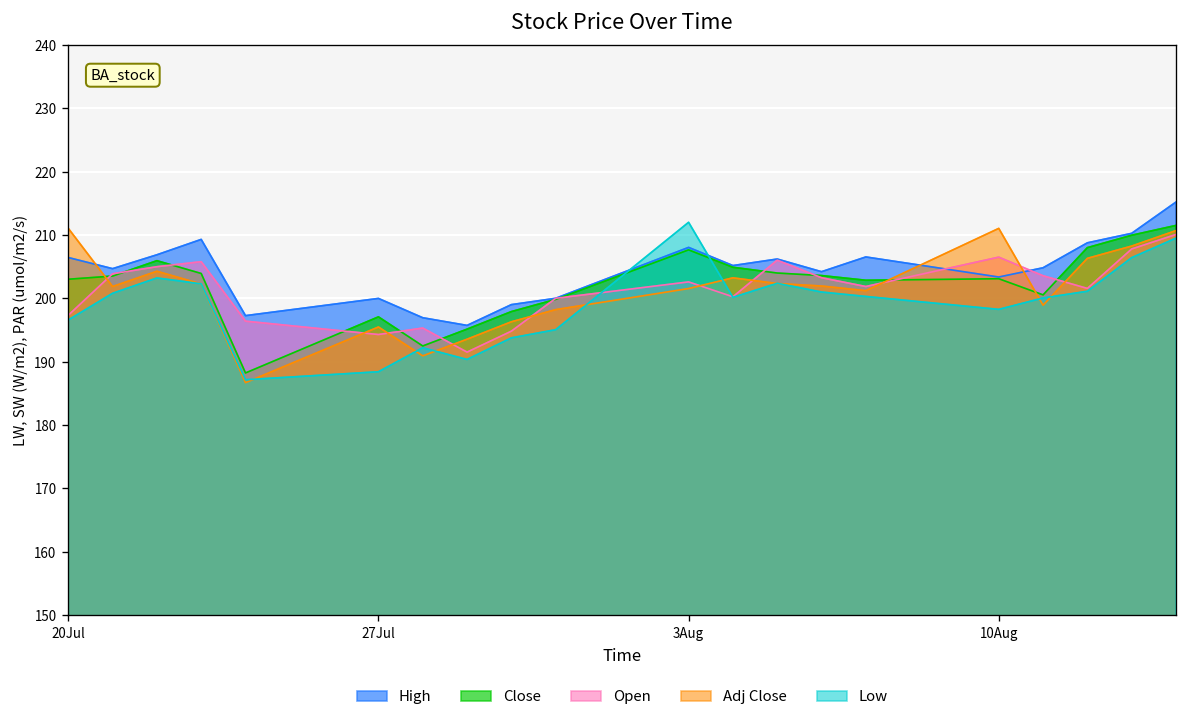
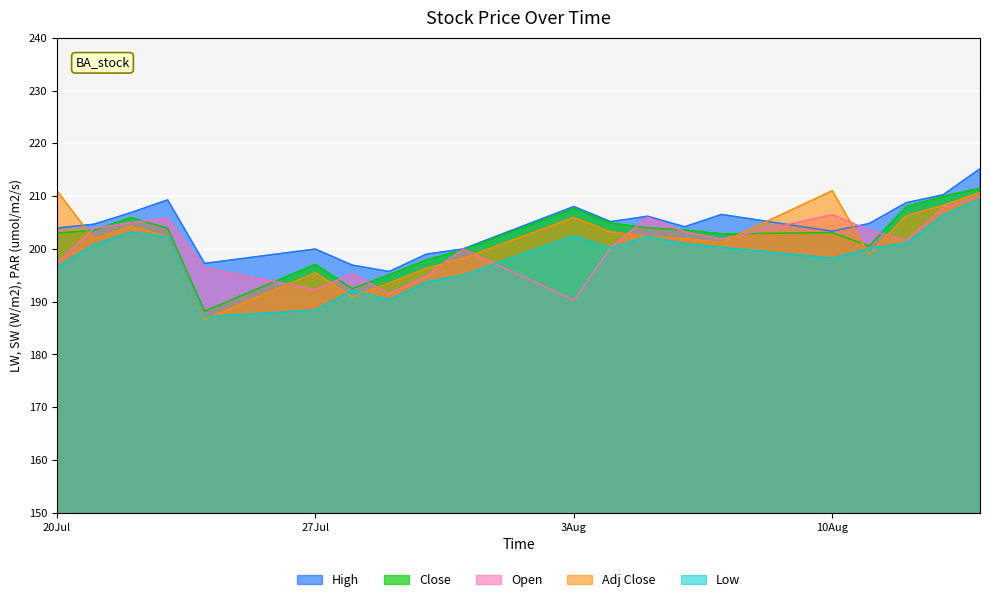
  {
    "High": {
-     "20Jul": 206,
+     "20Jul": 204,
      "27Jul": 200
    },
    "Close": {
      "20Jul": 203,
      "27Jul": 197
    },
    "Open": {
      "20Jul": 197,
-     "27Jul": 194,
-     "3Aug": 203,
+     "27Jul": 192,
+     "3Aug": 190,
      "10Aug": 207
    },
    "Adj Close": {
      "20Jul": 211,
      "27Jul": 195,
-     "3Aug": 202,
+     "3Aug": 206,
      "10Aug": 211
    },
    "Low": {
      "20Jul": 197,
      "27Jul": 188,
-     "3Aug": 212,
+     "3Aug": 203,
      "10Aug": 198
    }
  }
